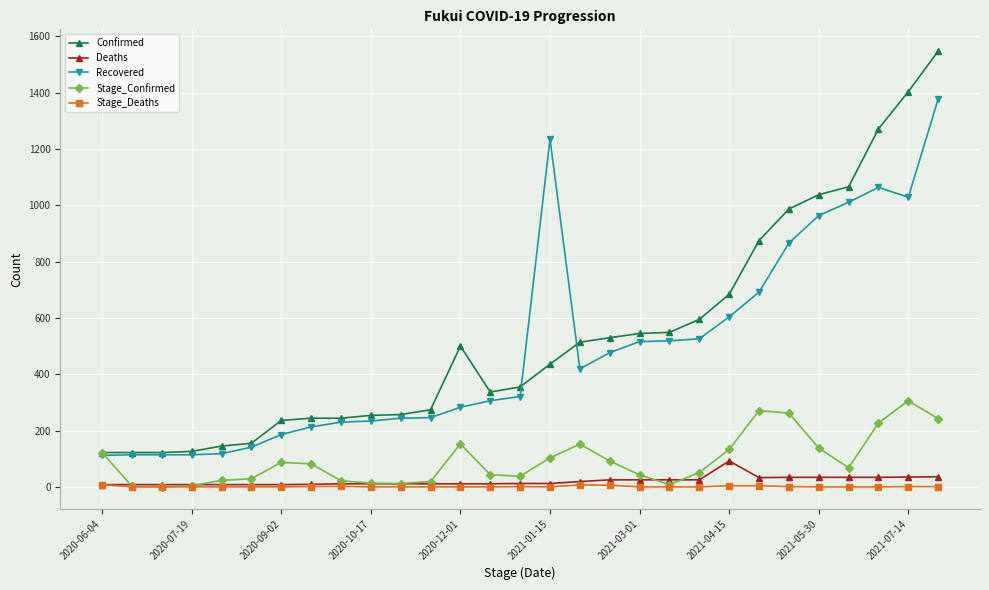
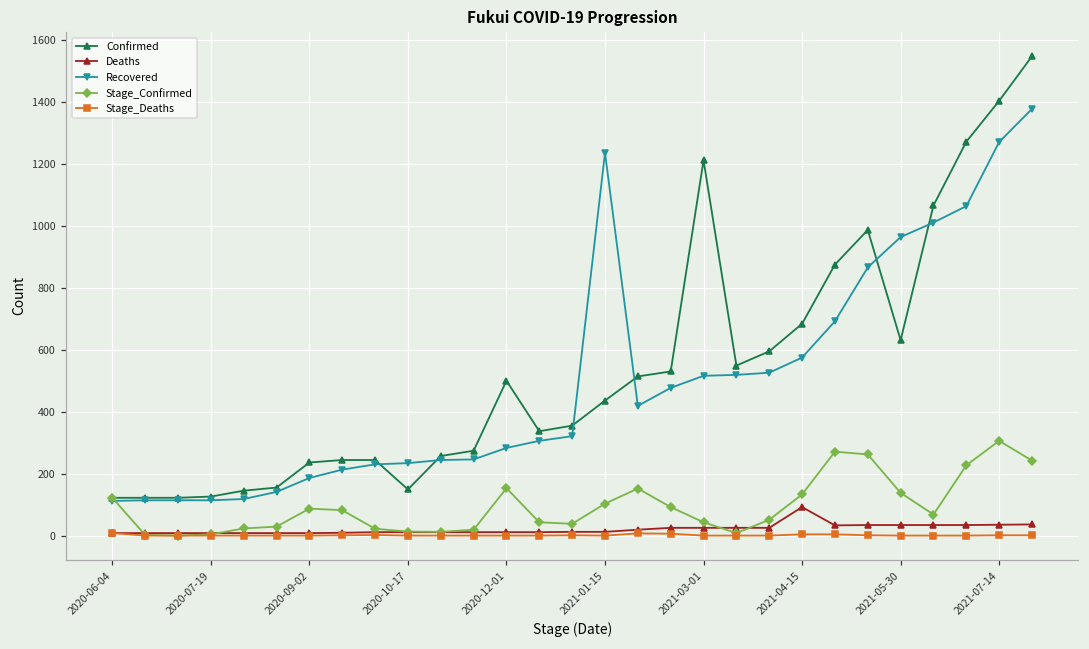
  {
    "Confirmed": {
      "2020-07-19": 130,
      "2020-09-02": 240,
-     "2020-10-17": 250,
+     "2020-10-17": 150,
      "2020-12-01": 500,
      "2021-01-15": 440,
-     "2021-03-01": 550,
+     "2021-03-01": 1210,
      "2021-04-15": 680,
-     "2021-05-30": 1040,
+     "2021-05-30": 630,
      "2021-07-14": 1400
    },
    "Deaths": {
      "2020-12-01": 10,
      "2021-01-15": 10,
      "2021-03-01": 30,
      "2021-04-15": 90,
      "2021-05-30": 30,
      "2021-07-14": 40
    },
    "Recovered": {
      "2020-06-04": 110,
      "2020-07-19": 110,
      "2020-09-02": 190,
      "2020-10-17": 230,
      "2020-12-01": 280,
      "2021-01-15": 1240,
      "2021-03-01": 520,
-     "2021-04-15": 600,
+     "2021-04-15": 580,
      "2021-05-30": 960,
-     "2021-07-14": 1030
+     "2021-07-14": 1270
    },
    "Stage_Confirmed": {
      "2020-09-02": 90,
      "2020-12-01": 150,
      "2021-01-15": 100,
      "2021-03-01": 40,
      "2021-04-15": 130,
      "2021-05-30": 140,
      "2021-07-14": 310
    },
    "Stage_Deaths": {
      "2020-10-17": 0,
      "2020-12-01": 0,
      "2021-01-15": 0,
      "2021-03-01": 0,
      "2021-04-15": 0,
      "2021-05-30": 0,
      "2021-07-14": 0
    }
  }
